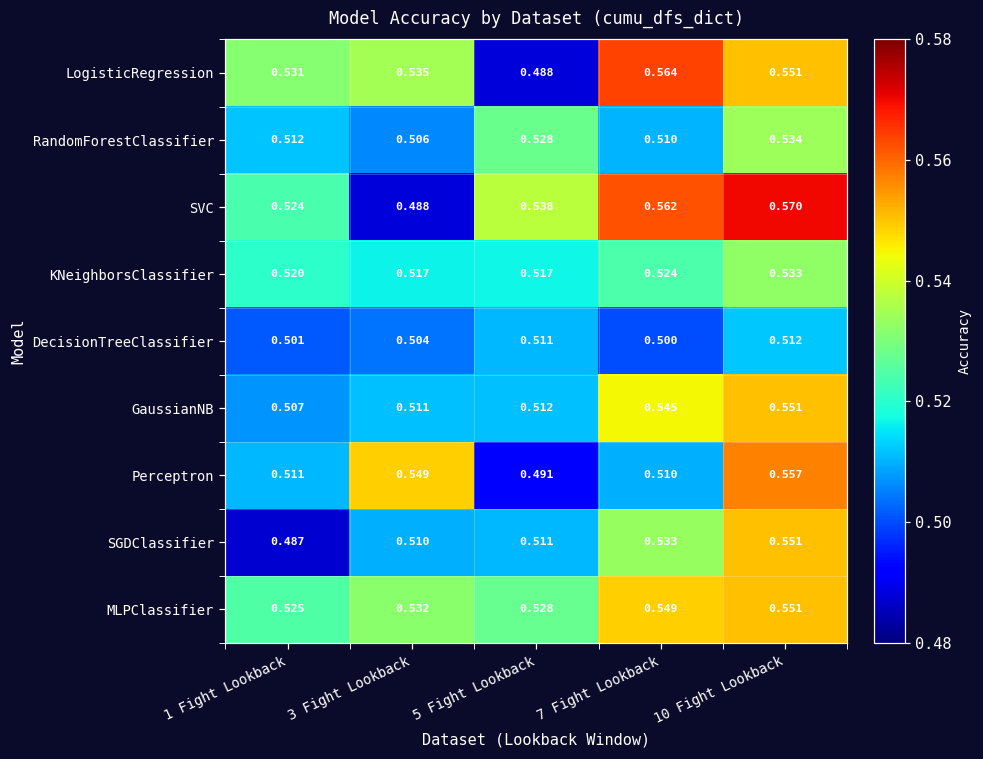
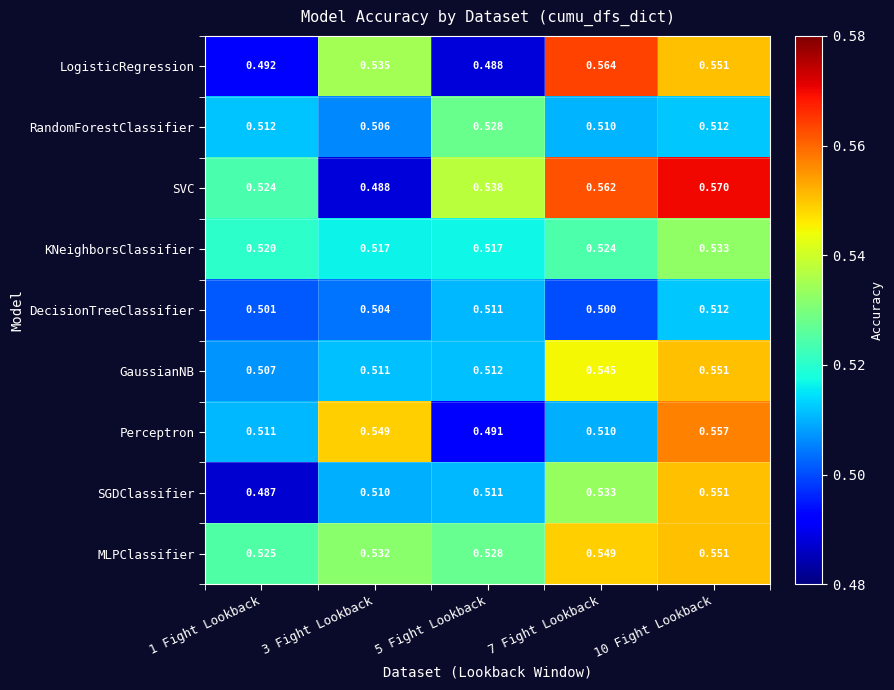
  {
    "LogisticRegression": {
-     "1 Fight Lookback": 0.531,
+     "1 Fight Lookback": 0.492,
      "3 Fight Lookback": 0.535,
      "5 Fight Lookback": 0.488,
      "7 Fight Lookback": 0.564,
      "10 Fight Lookback": 0.551
    },
    "RandomForestClassifier": {
      "1 Fight Lookback": 0.512,
      "3 Fight Lookback": 0.506,
      "5 Fight Lookback": 0.528,
      "7 Fight Lookback": 0.510,
-     "10 Fight Lookback": 0.534
+     "10 Fight Lookback": 0.512
    },
    "SVC": {
      "1 Fight Lookback": 0.524,
      "3 Fight Lookback": 0.488,
      "5 Fight Lookback": 0.538,
      "7 Fight Lookback": 0.562,
      "10 Fight Lookback": 0.570
    },
    "KNeighborsClassifier": {
      "1 Fight Lookback": 0.520,
      "3 Fight Lookback": 0.517,
      "5 Fight Lookback": 0.517,
      "7 Fight Lookback": 0.524,
      "10 Fight Lookback": 0.533
    },
    "DecisionTreeClassifier": {
      "1 Fight Lookback": 0.501,
      "3 Fight Lookback": 0.504,
      "5 Fight Lookback": 0.511,
      "7 Fight Lookback": 0.500,
      "10 Fight Lookback": 0.512
    },
    "GaussianNB": {
      "1 Fight Lookback": 0.507,
      "3 Fight Lookback": 0.511,
      "5 Fight Lookback": 0.512,
      "7 Fight Lookback": 0.545,
      "10 Fight Lookback": 0.551
    },
    "Perceptron": {
      "1 Fight Lookback": 0.511,
      "3 Fight Lookback": 0.549,
      "5 Fight Lookback": 0.491,
      "7 Fight Lookback": 0.510,
      "10 Fight Lookback": 0.557
    },
    "SGDClassifier": {
      "1 Fight Lookback": 0.487,
      "3 Fight Lookback": 0.510,
      "5 Fight Lookback": 0.511,
      "7 Fight Lookback": 0.533,
      "10 Fight Lookback": 0.551
    },
    "MLPClassifier": {
      "1 Fight Lookback": 0.525,
      "3 Fight Lookback": 0.532,
      "5 Fight Lookback": 0.528,
      "7 Fight Lookback": 0.549,
      "10 Fight Lookback": 0.551
    }
  }
